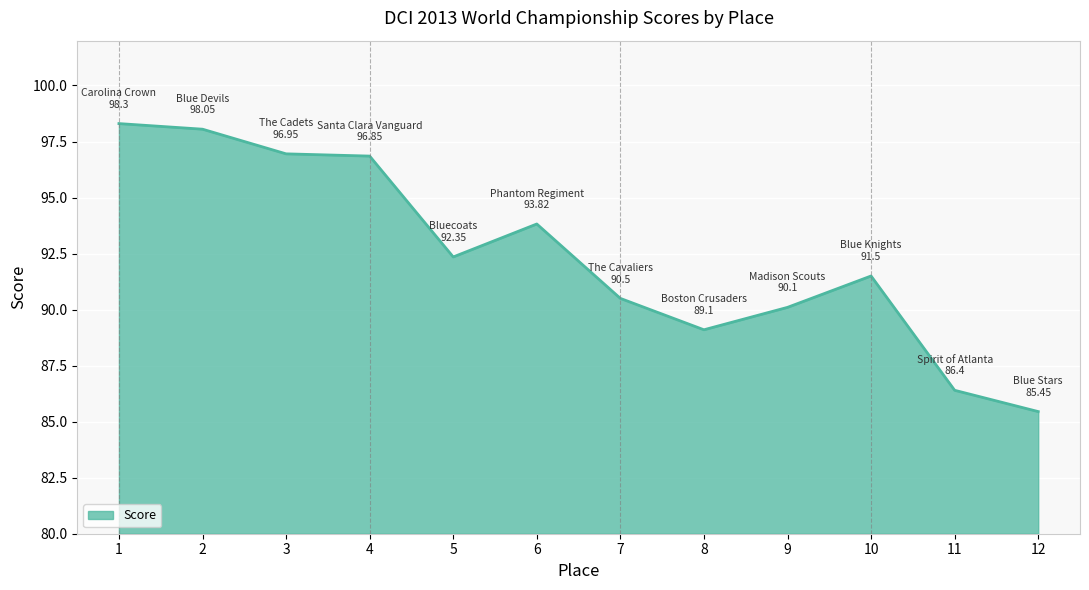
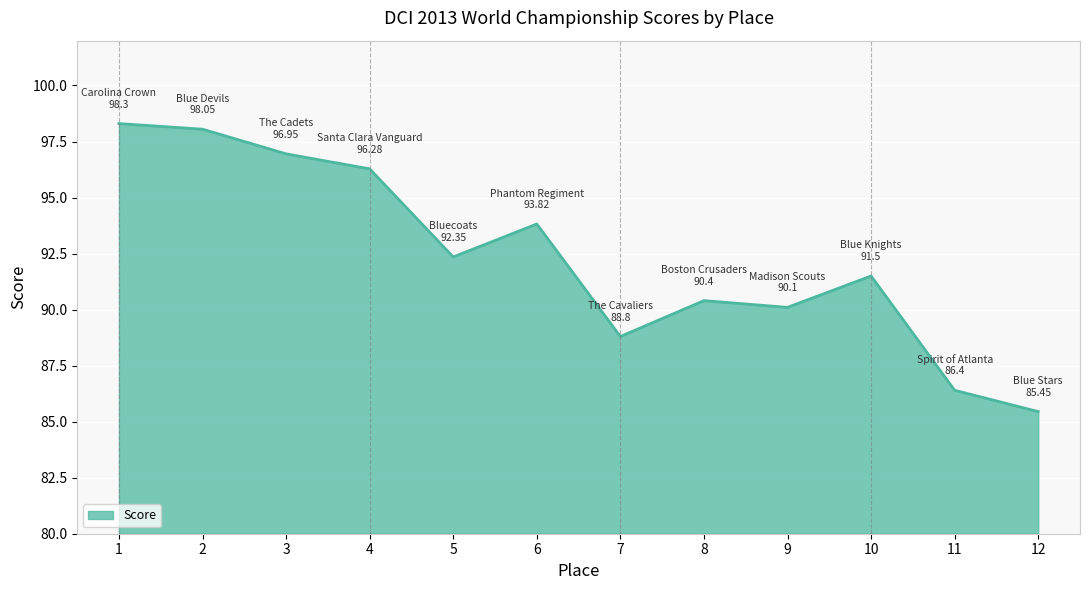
  {
    "1": 98.3,
    "2": 98.05,
    "3": 96.95,
-   "4": 96.85,
+   "4": 96.28,
    "5": 92.35,
    "6": 93.82,
-   "7": 90.5,
-   "8": 89.1,
+   "7": 88.8,
+   "8": 90.4,
    "9": 90.1,
    "10": 91.5,
    "11": 86.4,
    "12": 85.45
  }
